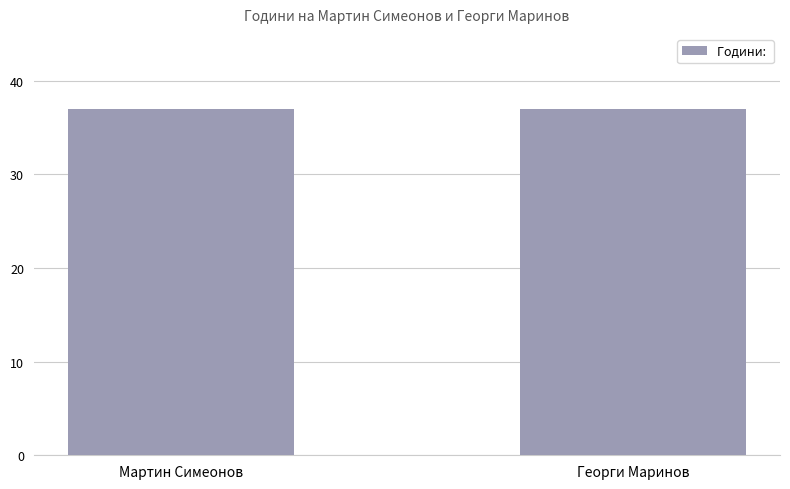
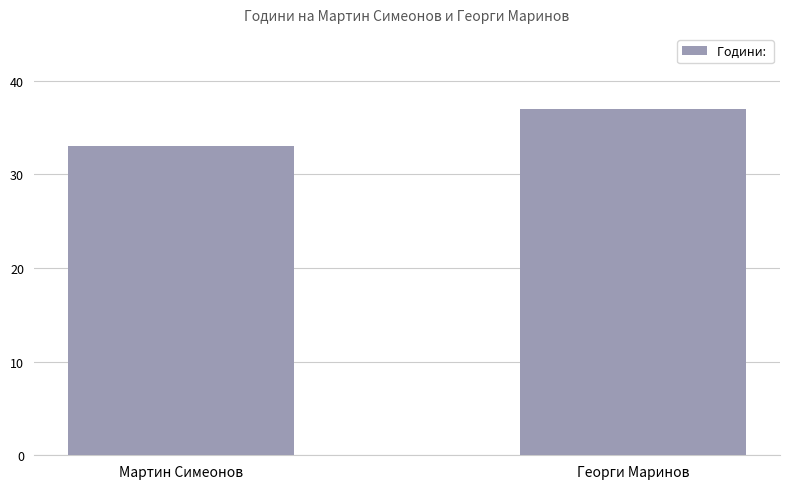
  {
-   "Мартин Симеонов": 37,
+   "Мартин Симеонов": 33,
    "Георги Маринов": 37
  }
